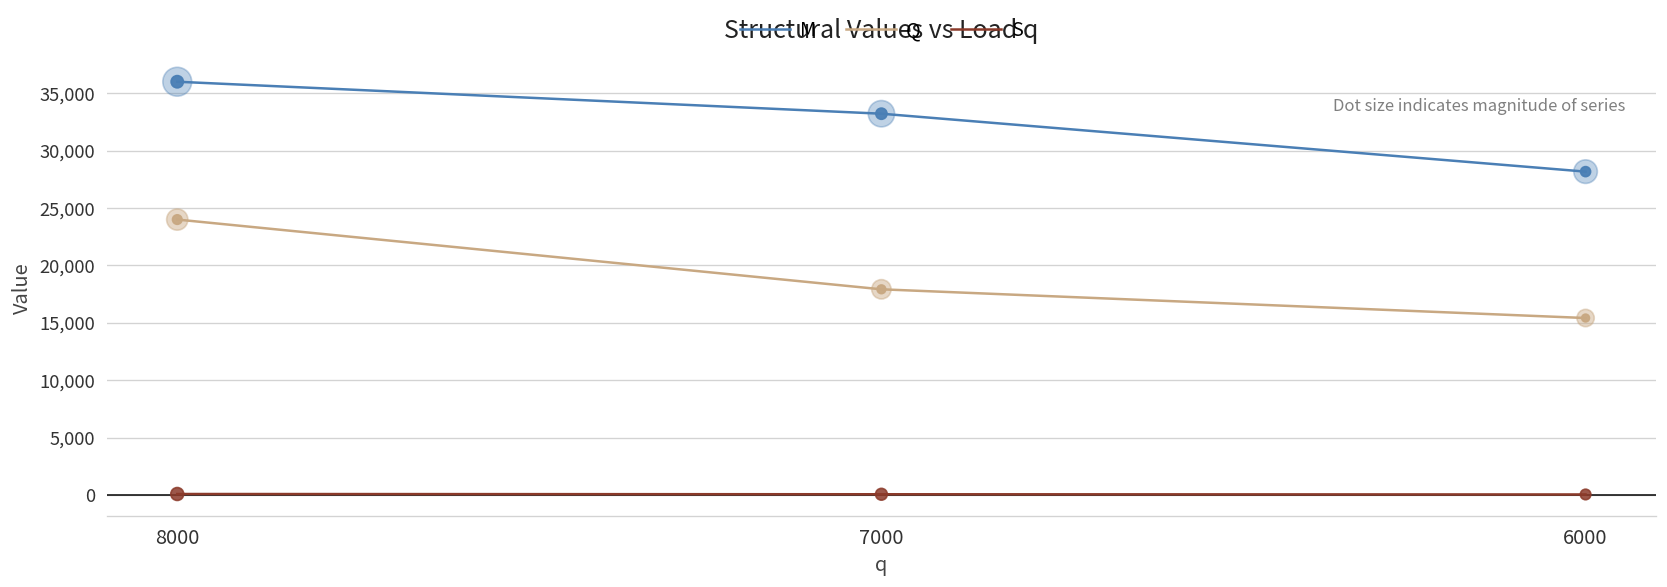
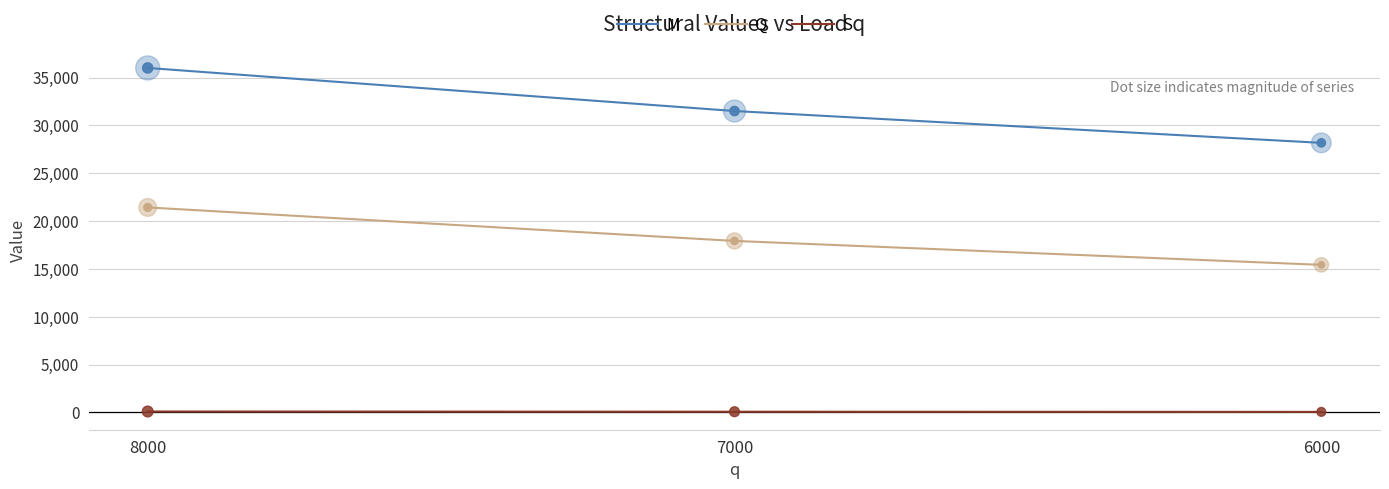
  {
    "M": {
      "8000": "36,000",
-     "7000": "33,000",
+     "7000": "32,000",
      "6000": "28,000"
    },
    "Q": {
-     "8000": "24,000",
+     "8000": "21,000",
      "7000": "18,000",
      "6000": "15,000"
    },
    "S": {
      "8000": "0",
      "7000": "0",
      "6000": "0"
    }
  }
